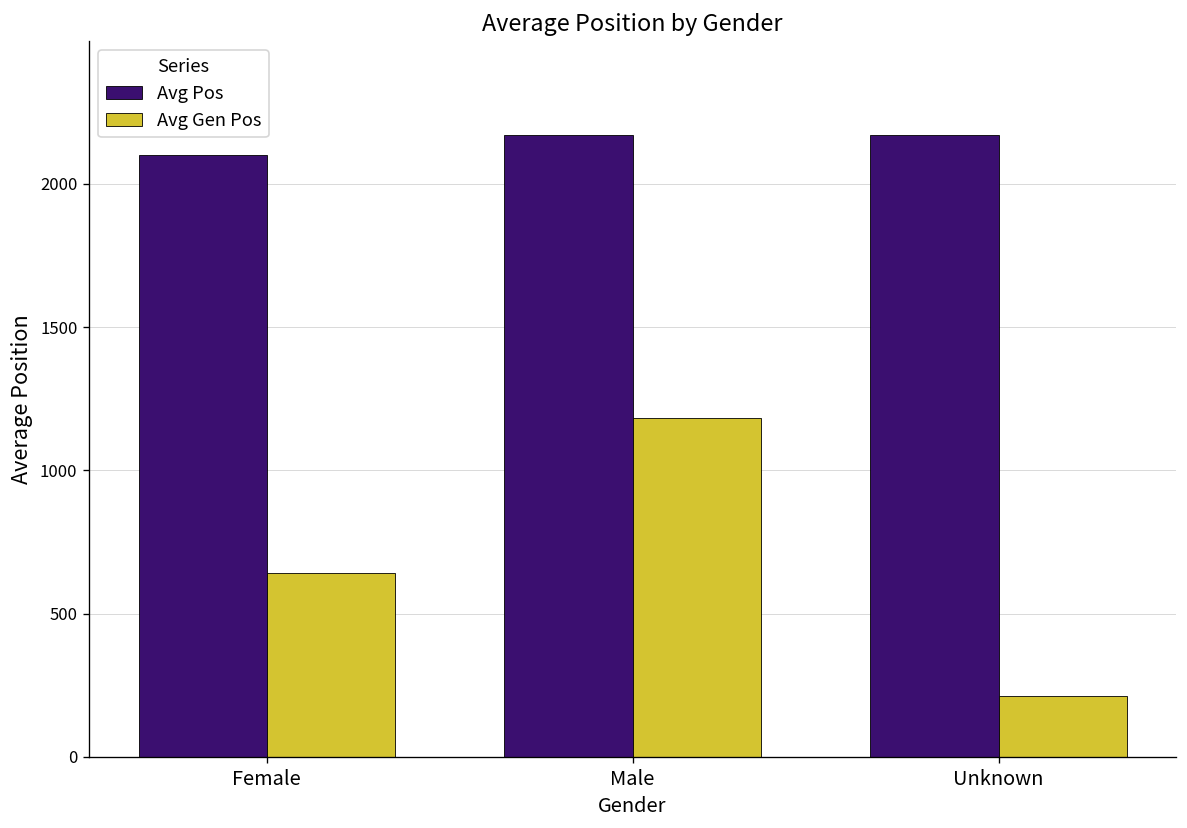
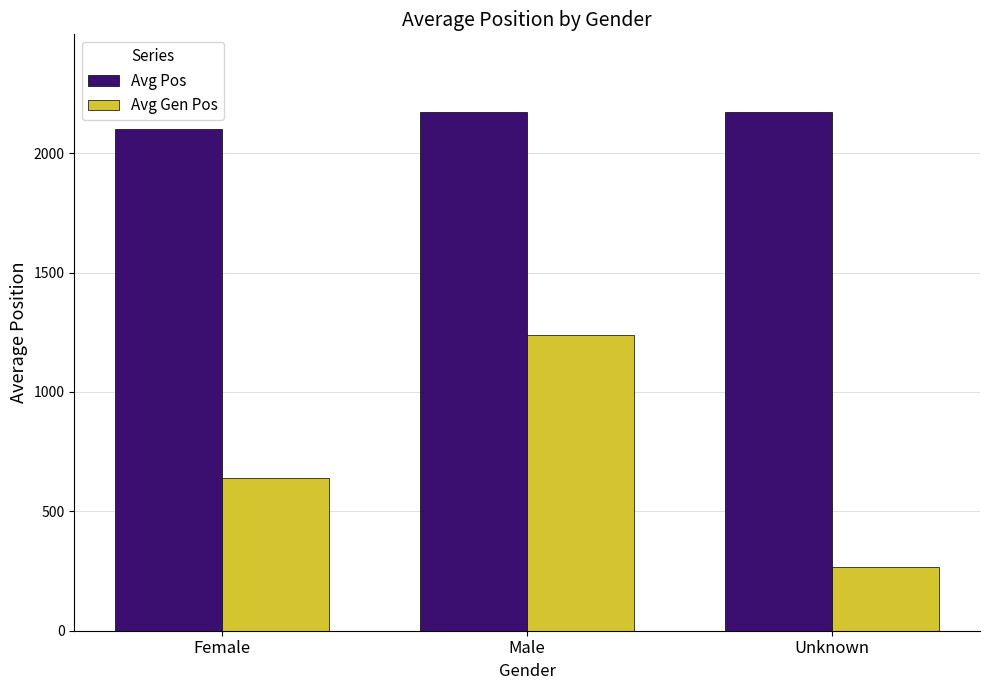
  {
    "Avg Pos": {
      "Female": 2100,
      "Male": 2170,
      "Unknown": 2170
    },
    "Avg Gen Pos": {
      "Female": 640,
-     "Male": 1180,
-     "Unknown": 210
+     "Male": 1240,
+     "Unknown": 270
    }
  }
